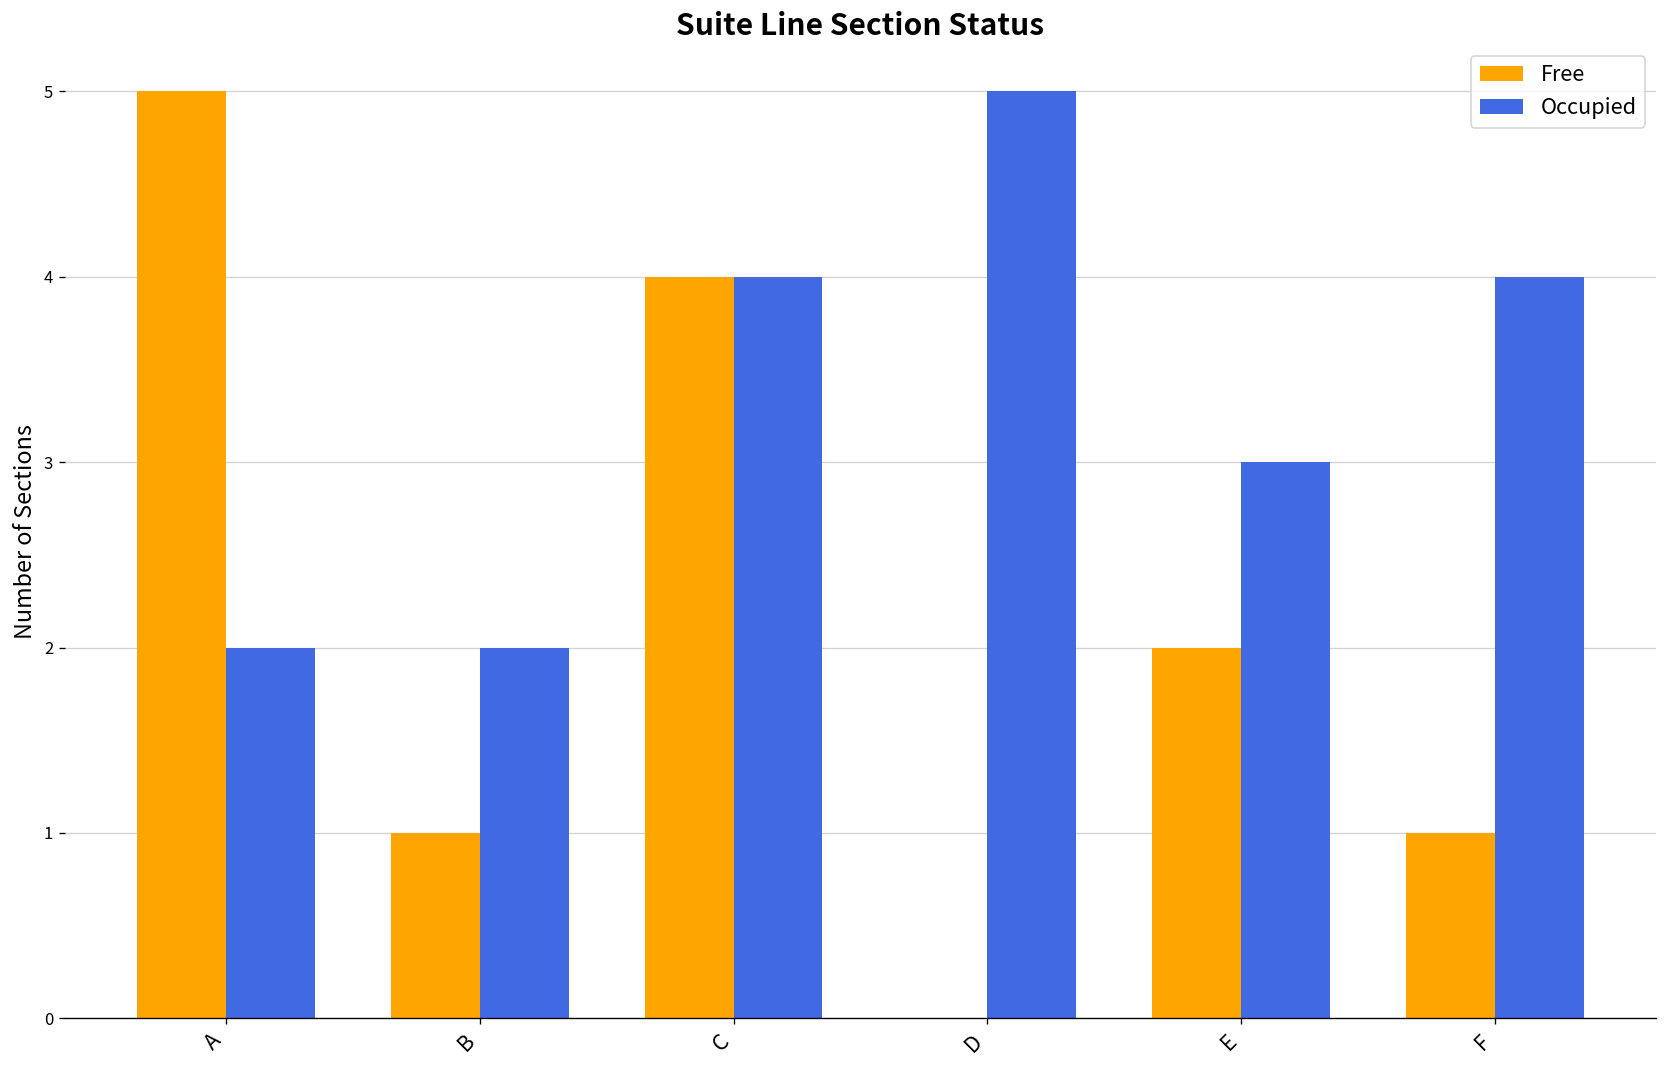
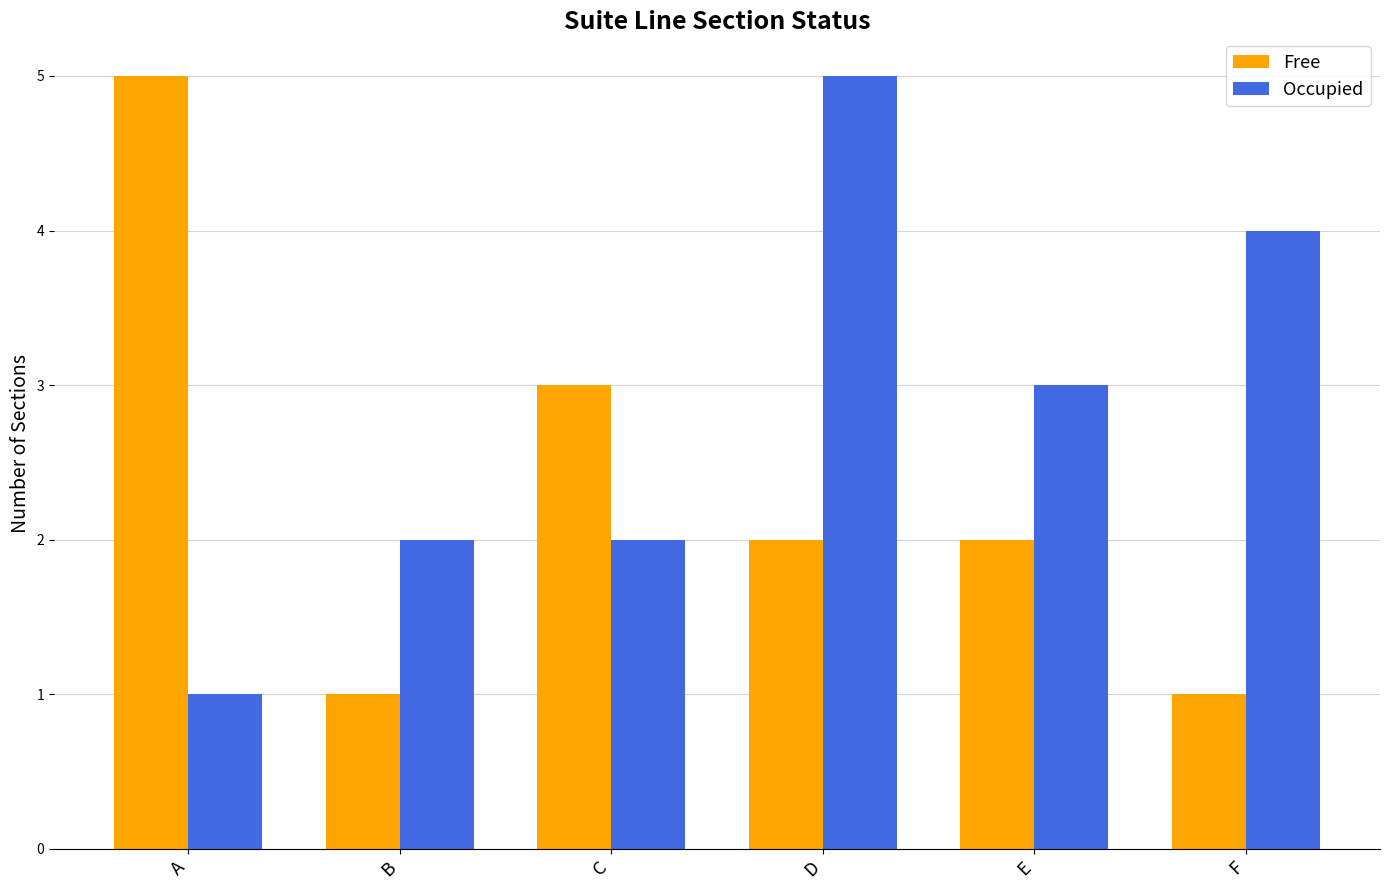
  {
    "Free": {
      "A": 5,
      "B": 1,
-     "C": 4,
-     "D": 0,
+     "C": 3,
+     "D": 2,
      "E": 2,
      "F": 1
    },
    "Occupied": {
-     "A": 2,
+     "A": 1,
      "B": 2,
-     "C": 4,
+     "C": 2,
      "D": 5,
      "E": 3,
      "F": 4
    }
  }
